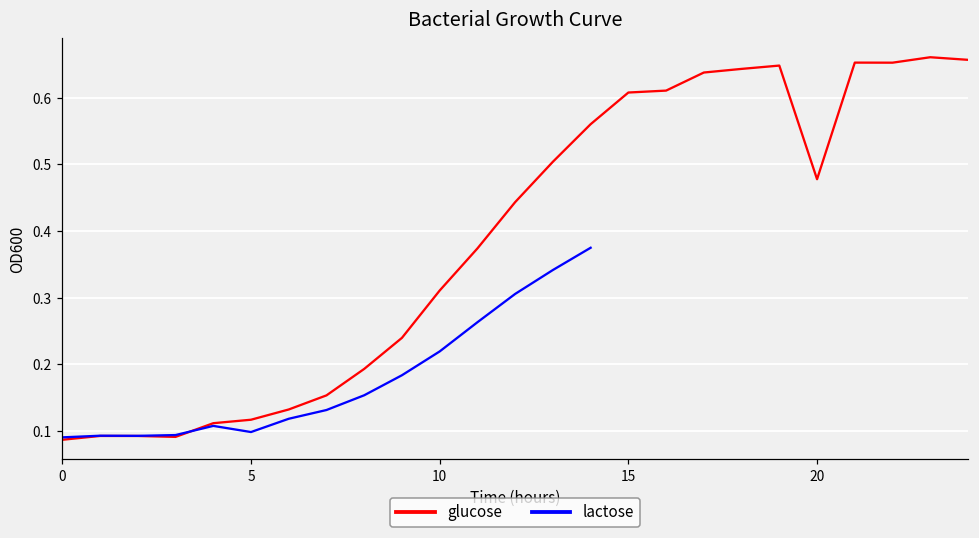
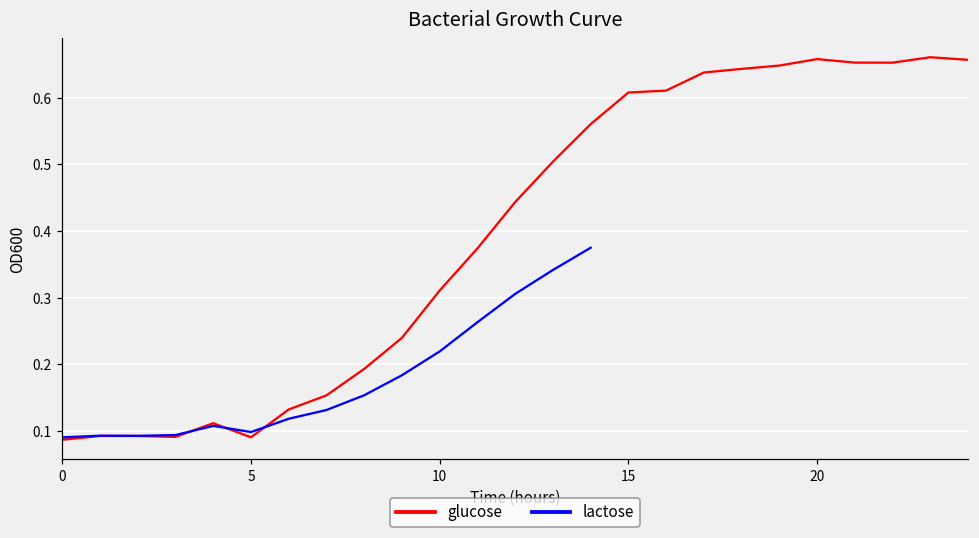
  {
    "glucose": {
-     "5": 0.12,
+     "5": 0.09,
      "10": 0.31,
      "15": 0.61,
-     "20": 0.48
+     "20": 0.66
    },
    "lactose": {
      "5": 0.10,
      "10": 0.22
    }
  }
